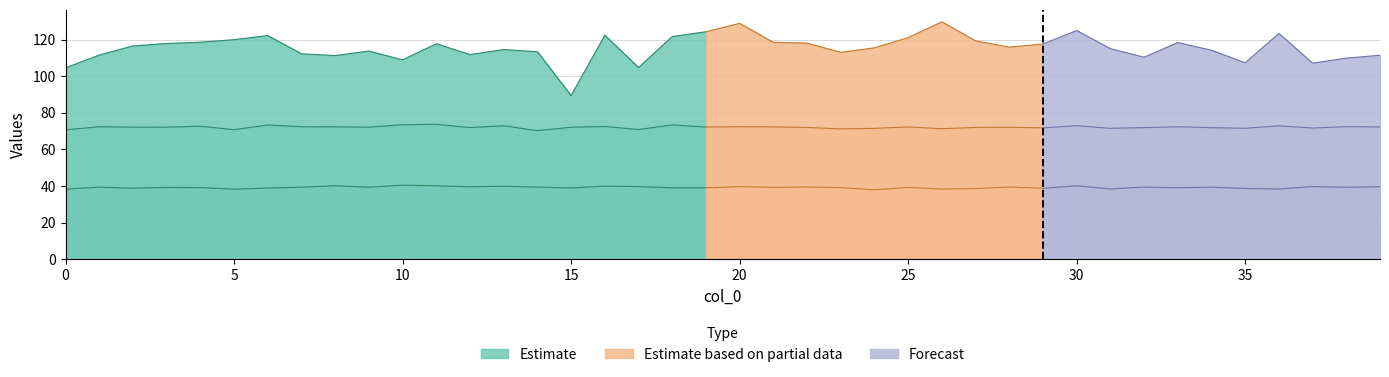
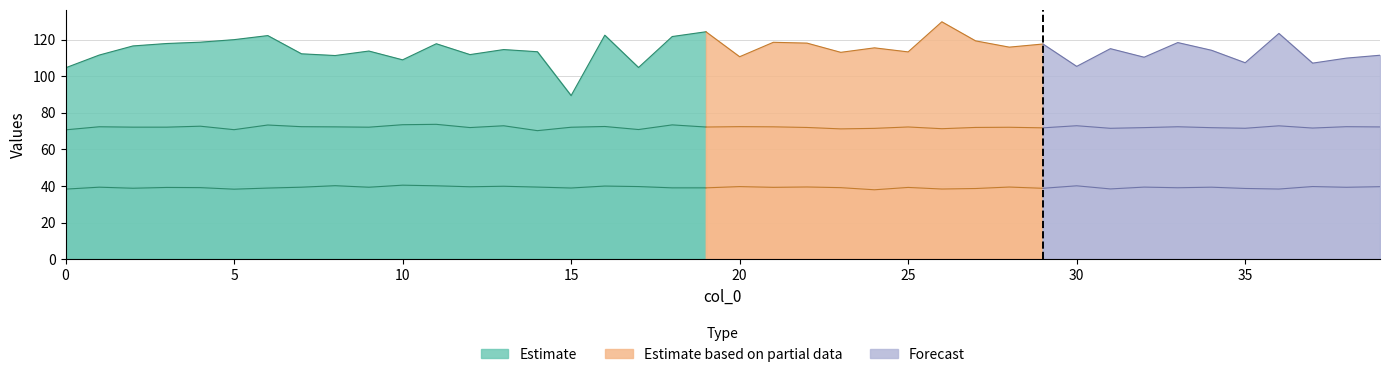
  {
    "Estimate": {
      "0": 105,
      "5": 120,
      "10": 109,
      "15": 89
    },
    "Estimate based on partial data": {
-     "20": 129,
-     "25": 121
+     "20": 111,
+     "25": 113
    },
    "Forecast": {
-     "30": 125,
+     "30": 105,
      "35": 107
    }
  }
